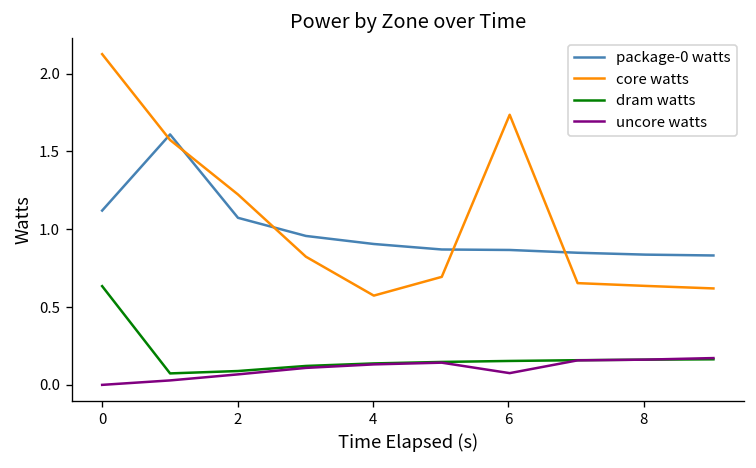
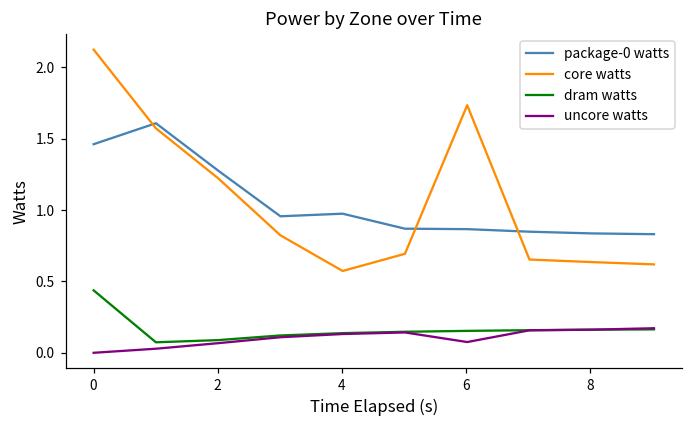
  {
    "package-0 watts": {
-     "0": 1.12,
-     "2": 1.07,
-     "4": 0.90,
+     "0": 1.46,
+     "2": 1.28,
+     "4": 0.97,
      "6": 0.87
    },
    "core watts": {
      "0": 2.12,
      "2": 1.22,
      "4": 0.57,
      "6": 1.74
    },
    "dram watts": {
-     "0": 0.63,
+     "0": 0.44,
      "2": 0.09,
      "6": 0.15
    },
    "uncore watts": {
      "0": 0.00,
      "2": 0.07,
      "6": 0.08
    }
  }
